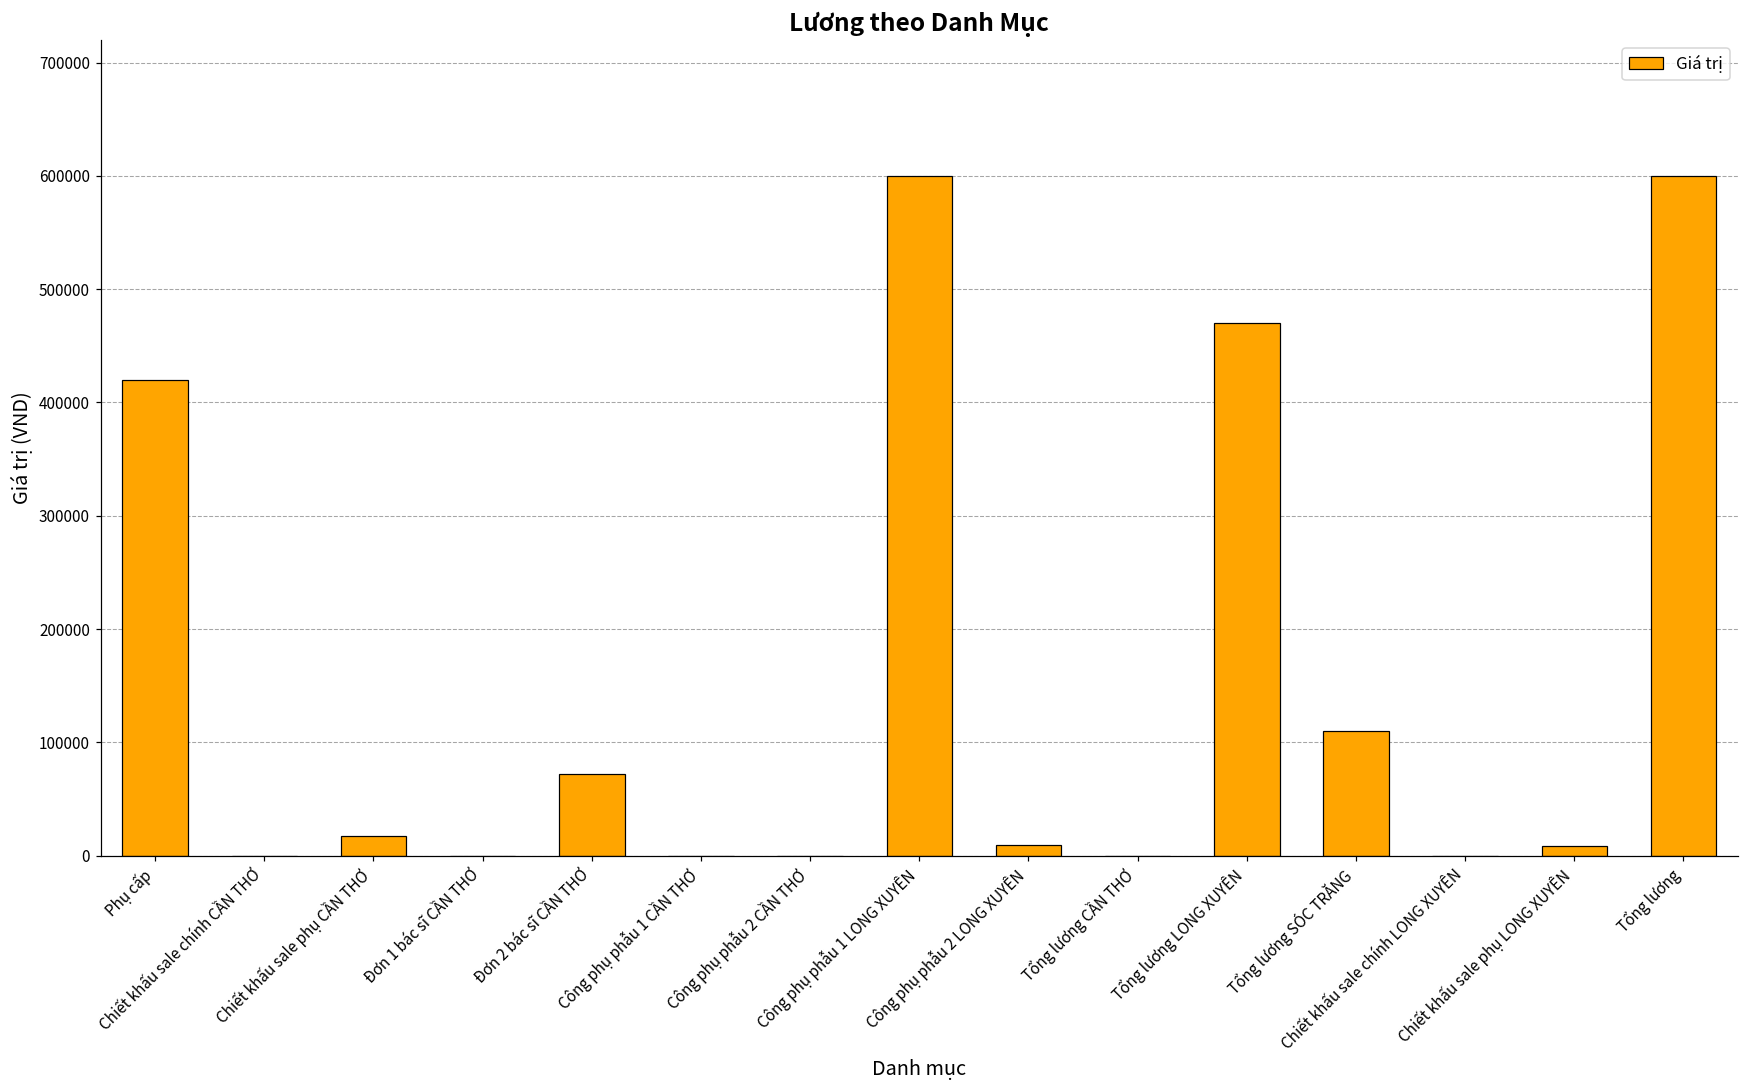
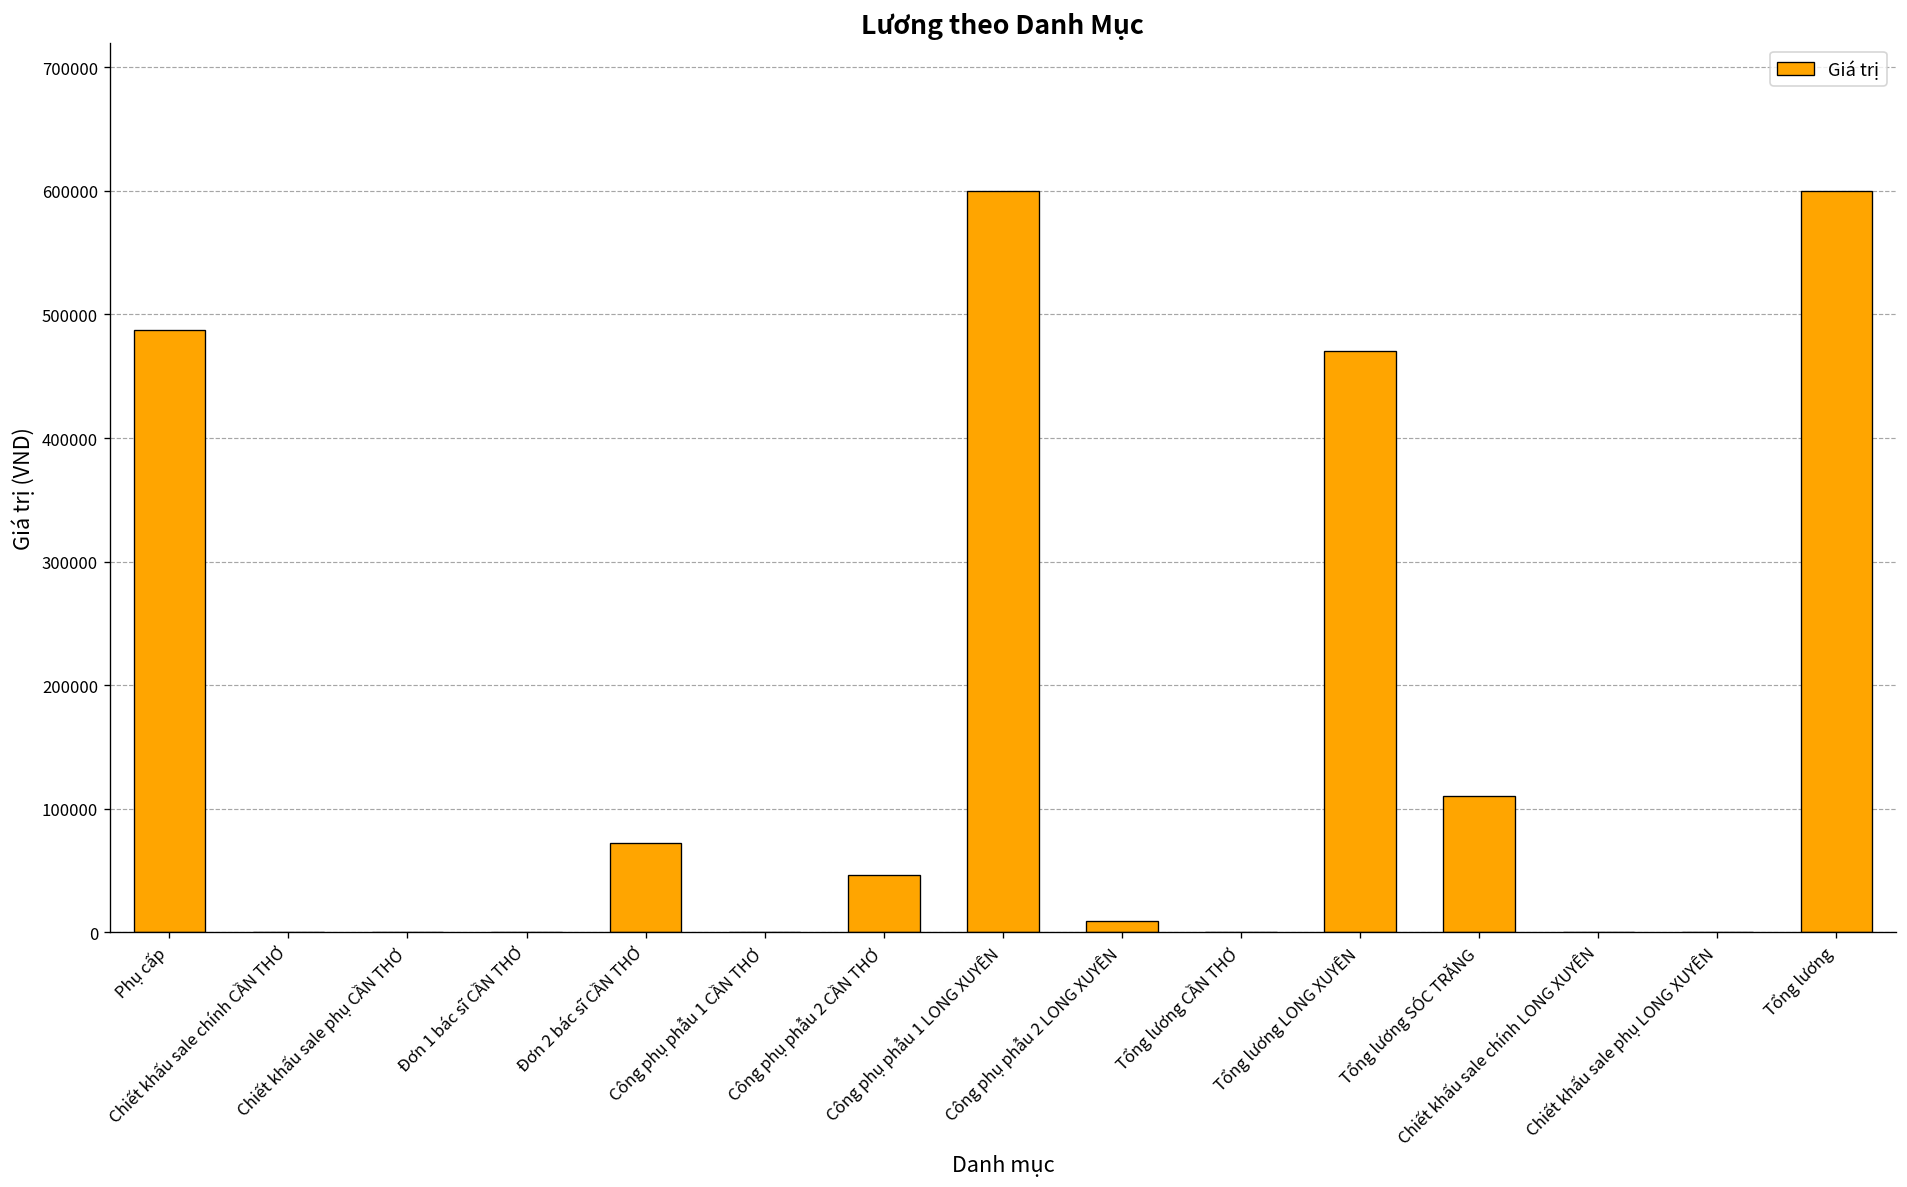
  {
-   "Phụ cấp": 420000,
+   "Phụ cấp": 488000,
    "Chiết khấu sale chính CẦN THƠ": 0,
-   "Chiết khấu sale phụ CẦN THƠ": 18000,
+   "Chiết khấu sale phụ CẦN THƠ": 0,
    "Đơn 1 bác sĩ CẦN THƠ": 0,
    "Đơn 2 bác sĩ CẦN THƠ": 72000,
    "Công phụ phẫu 1 CẦN THƠ": 0,
-   "Công phụ phẫu 2 CẦN THƠ": 0,
+   "Công phụ phẫu 2 CẦN THƠ": 46000,
    "Công phụ phẫu 1 LONG XUYÊN": 600000,
    "Công phụ phẫu 2 LONG XUYÊN": 9000,
    "Tổng lương CẦN THƠ": 0,
    "Tổng lương LONG XUYÊN": 470000,
    "Tổng lương SÓC TRĂNG": 110000,
    "Chiết khấu sale chính LONG XUYÊN": 0,
-   "Chiết khấu sale phụ LONG XUYÊN": 8000,
+   "Chiết khấu sale phụ LONG XUYÊN": 0,
    "Tổng lương": 600000
  }
